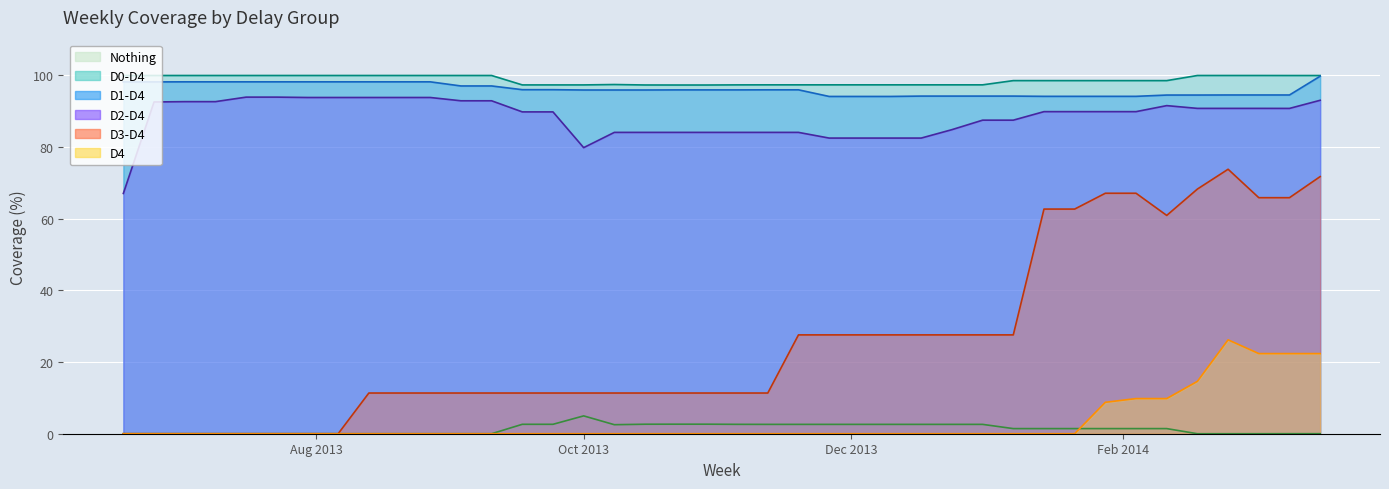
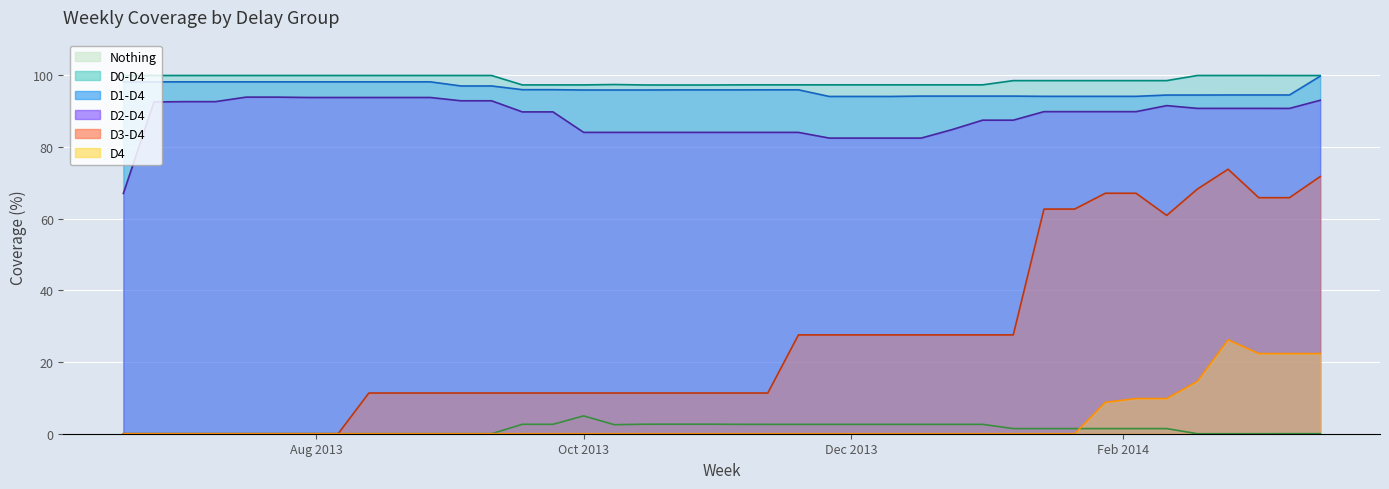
  {
    "Nothing": {
      "Oct 2013": 5
    },
    "D2-D4": {
-     "Oct 2013": 80
+     "Oct 2013": 84
    }
  }
